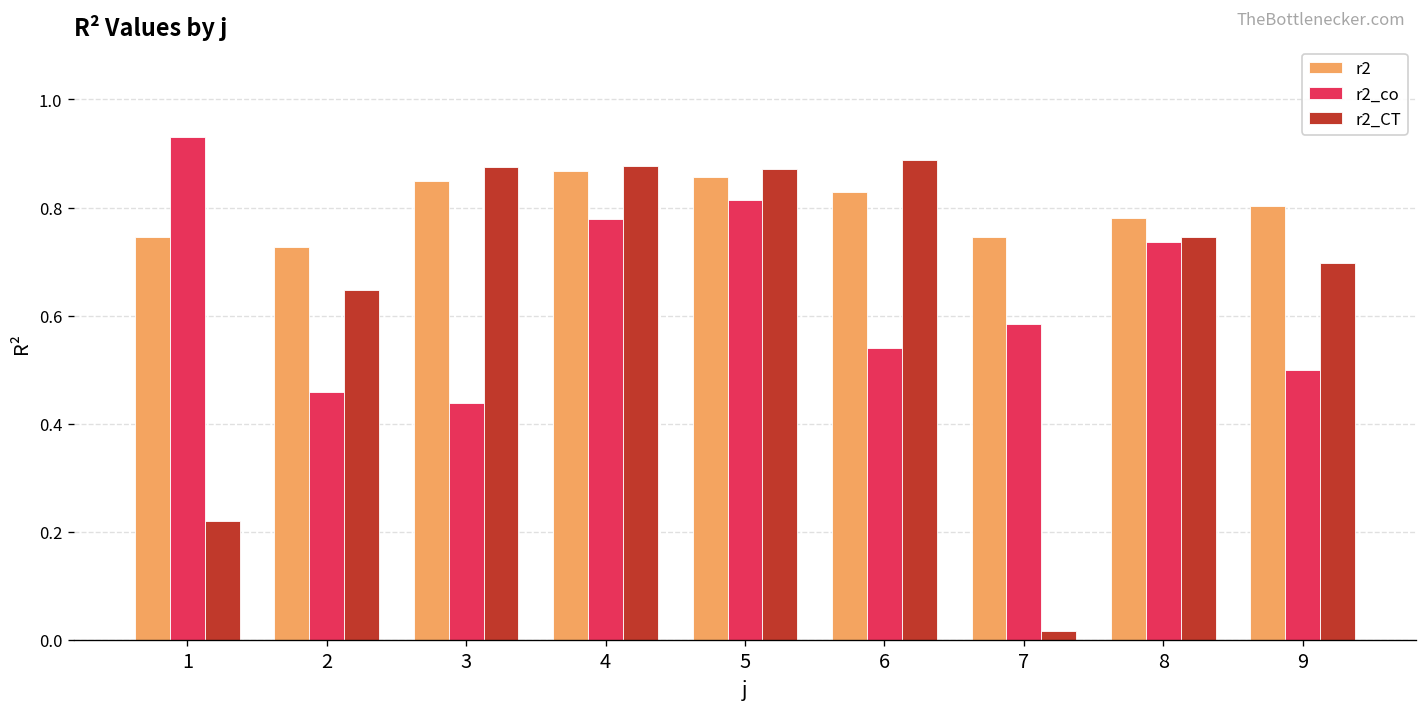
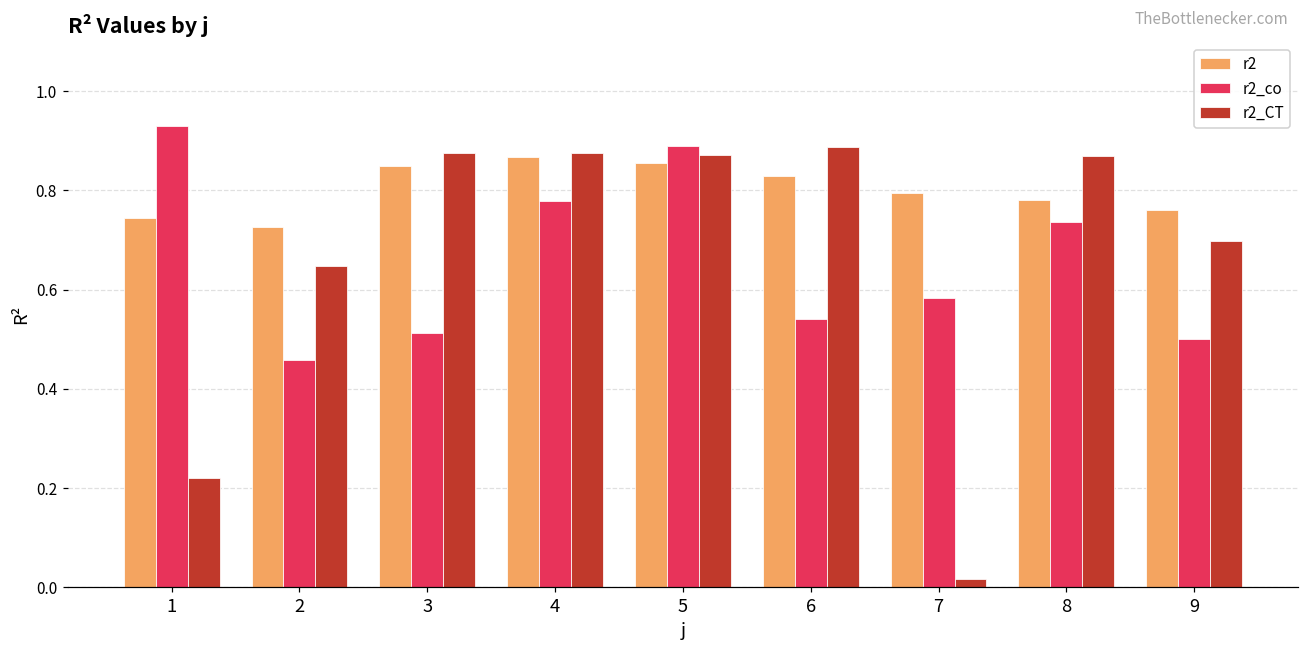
  {
    "r2": {
      "1": 0.75,
      "2": 0.73,
      "3": 0.85,
      "4": 0.87,
      "5": 0.86,
      "6": 0.83,
-     "7": 0.75,
+     "7": 0.80,
      "8": 0.78,
-     "9": 0.80
+     "9": 0.76
    },
    "r2_co": {
      "1": 0.93,
      "2": 0.46,
-     "3": 0.44,
+     "3": 0.51,
      "4": 0.78,
-     "5": 0.81,
+     "5": 0.89,
      "6": 0.54,
      "7": 0.58,
      "8": 0.74,
      "9": 0.50
    },
    "r2_CT": {
      "1": 0.22,
      "2": 0.65,
      "3": 0.88,
      "4": 0.88,
      "5": 0.87,
      "6": 0.89,
      "7": 0.02,
-     "8": 0.75,
+     "8": 0.87,
      "9": 0.70
    }
  }
